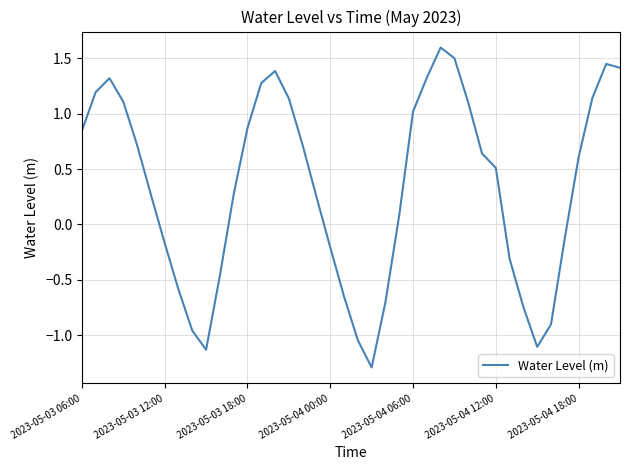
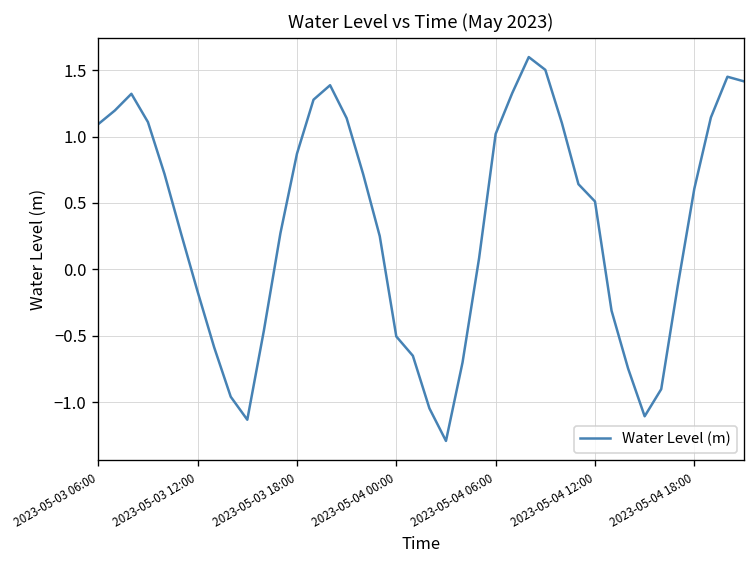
  {
-   "2023-05-03 06:00": 0.85,
+   "2023-05-03 06:00": 1.09,
    "2023-05-03 12:00": -0.17,
    "2023-05-03 18:00": 0.87,
-   "2023-05-04 00:00": -0.21,
+   "2023-05-04 00:00": -0.51,
    "2023-05-04 06:00": 1.02,
    "2023-05-04 12:00": 0.51,
    "2023-05-04 18:00": 0.61
  }
